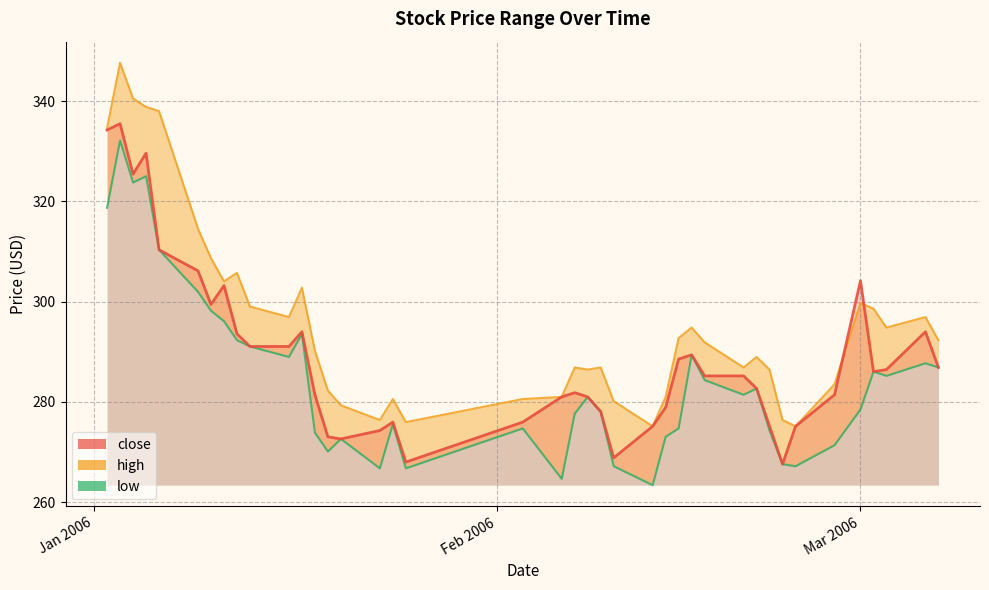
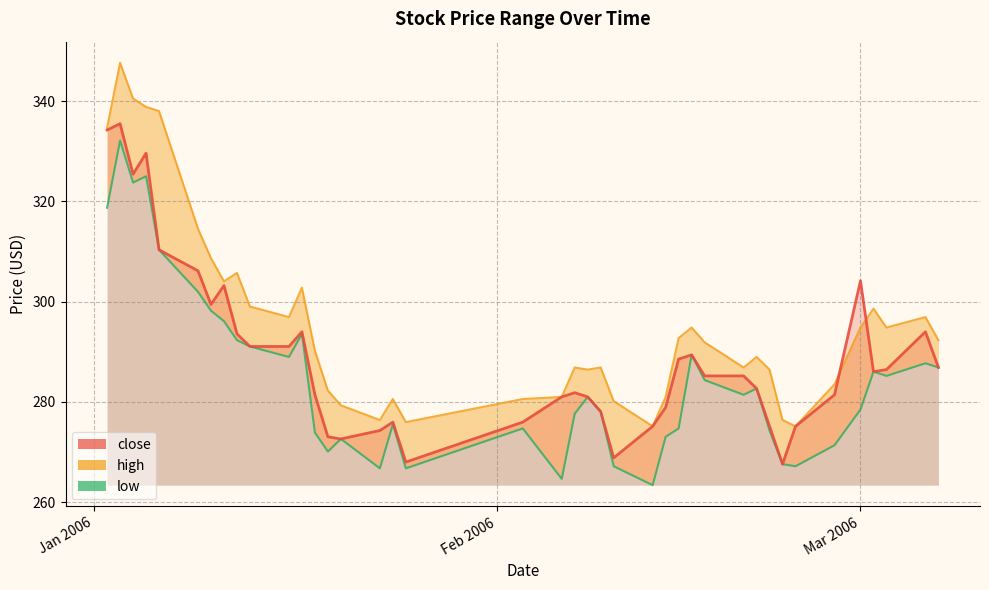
  {
    "high": {
-     "Mar 2006": 300
+     "Mar 2006": 295
    },
    "low": {
      "Mar 2006": 278
    },
    "close": {
      "Mar 2006": 304
    }
  }
